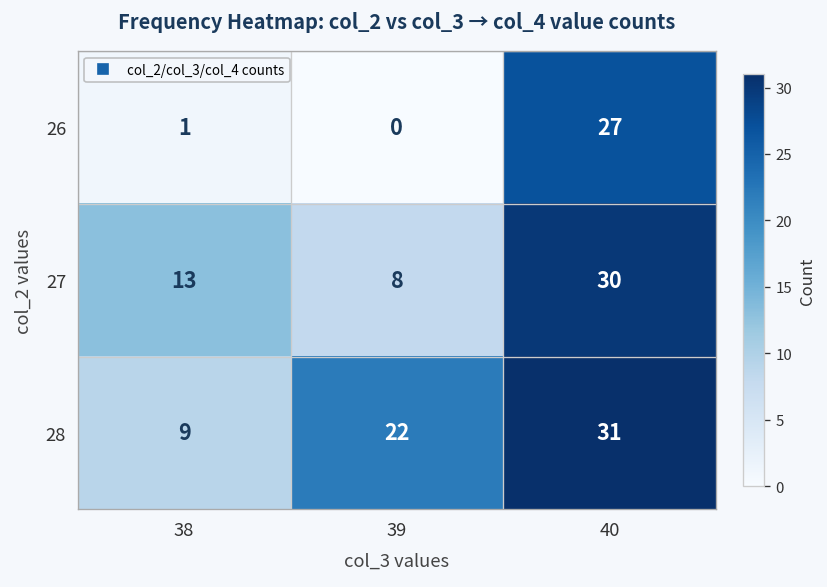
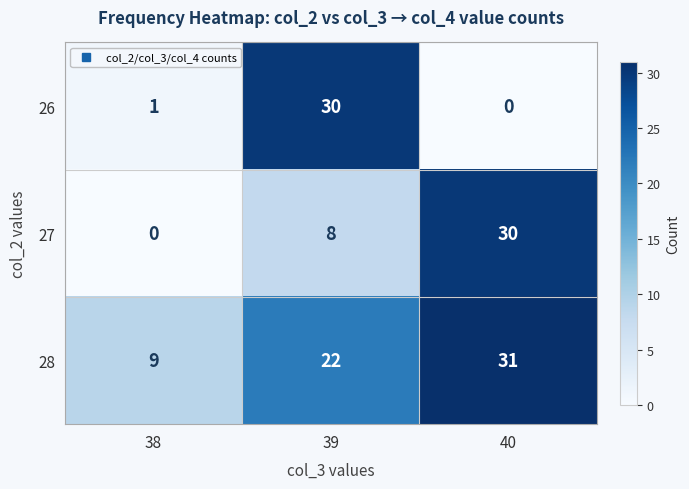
  {
    "26": {
      "38": 1,
-     "39": 0,
-     "40": 27
+     "39": 30,
+     "40": 0
    },
    "27": {
-     "38": 13,
+     "38": 0,
      "39": 8,
      "40": 30
    },
    "28": {
      "38": 9,
      "39": 22,
      "40": 31
    }
  }
